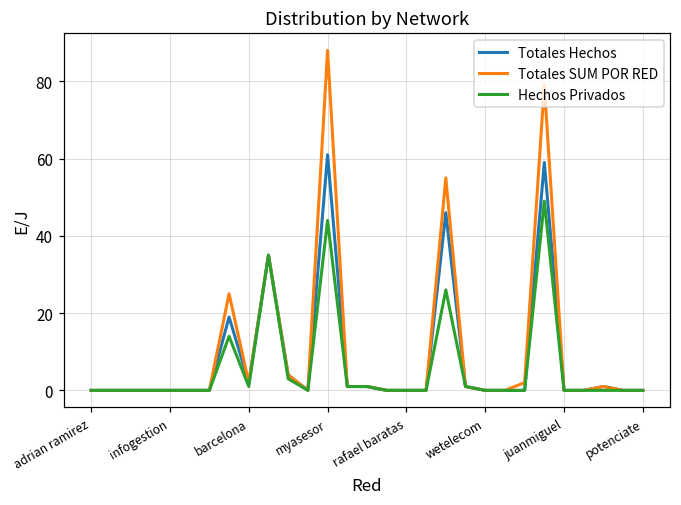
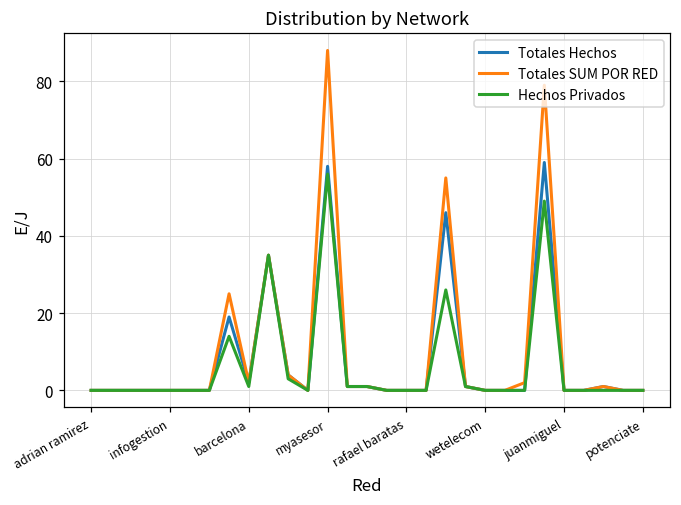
  {
    "Totales Hechos": {
-     "myasesor": 61
+     "myasesor": 58
    },
    "Totales SUM POR RED": {
      "myasesor": 88
    },
    "Hechos Privados": {
      "barcelona": 1,
-     "myasesor": 44
+     "myasesor": 56
    }
  }
